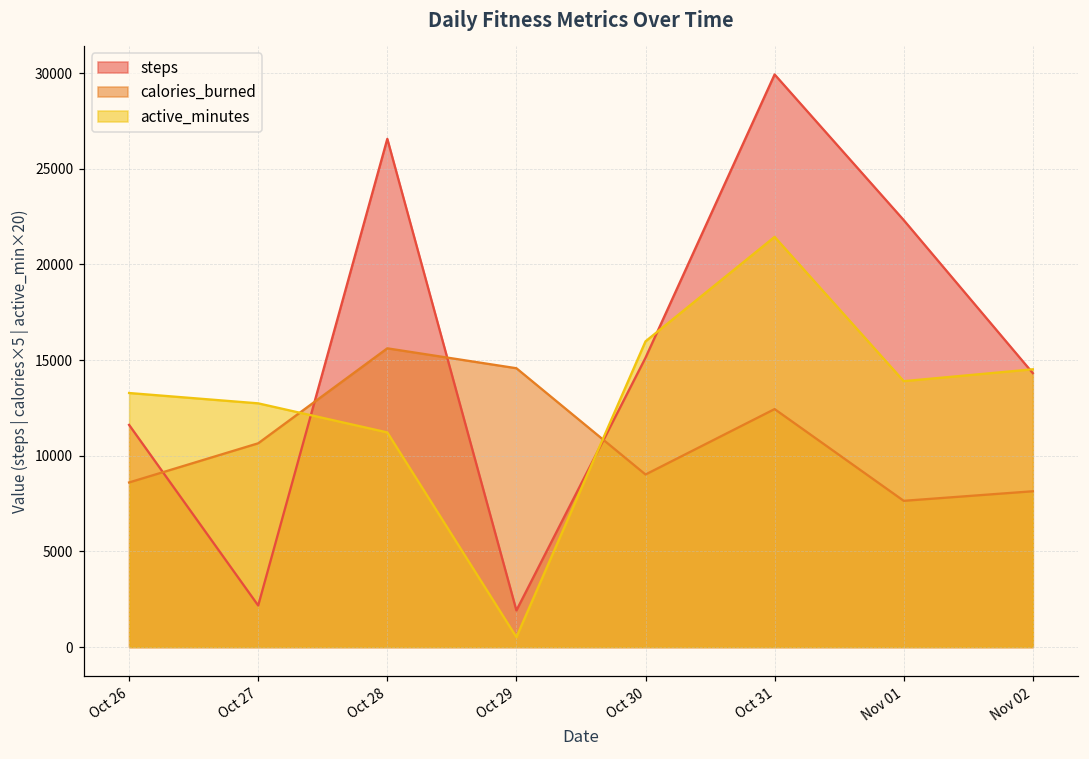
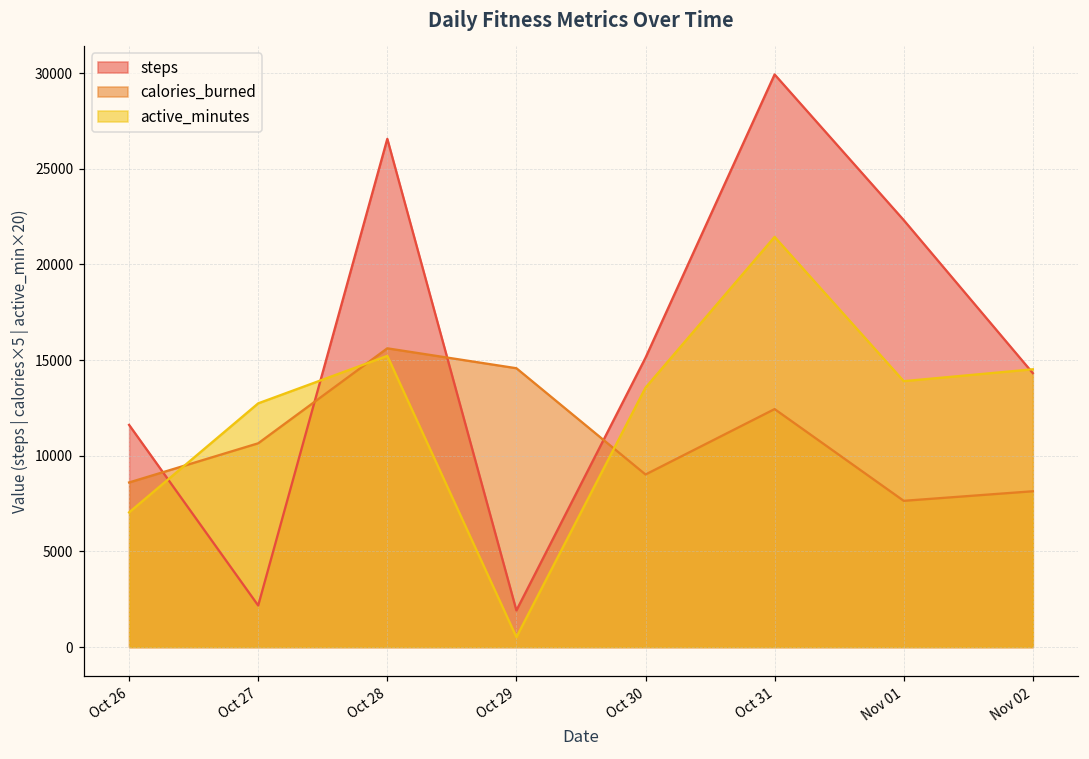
  {
    "active_minutes": {
-     "Oct 26": 13300,
+     "Oct 26": 7000,
      "Oct 27": 12700,
-     "Oct 28": 11200,
+     "Oct 28": 15200,
      "Oct 29": 500,
-     "Oct 30": 16000,
+     "Oct 30": 13600,
      "Oct 31": 21400,
      "Nov 01": 13900,
      "Nov 02": 14500
    }
  }
